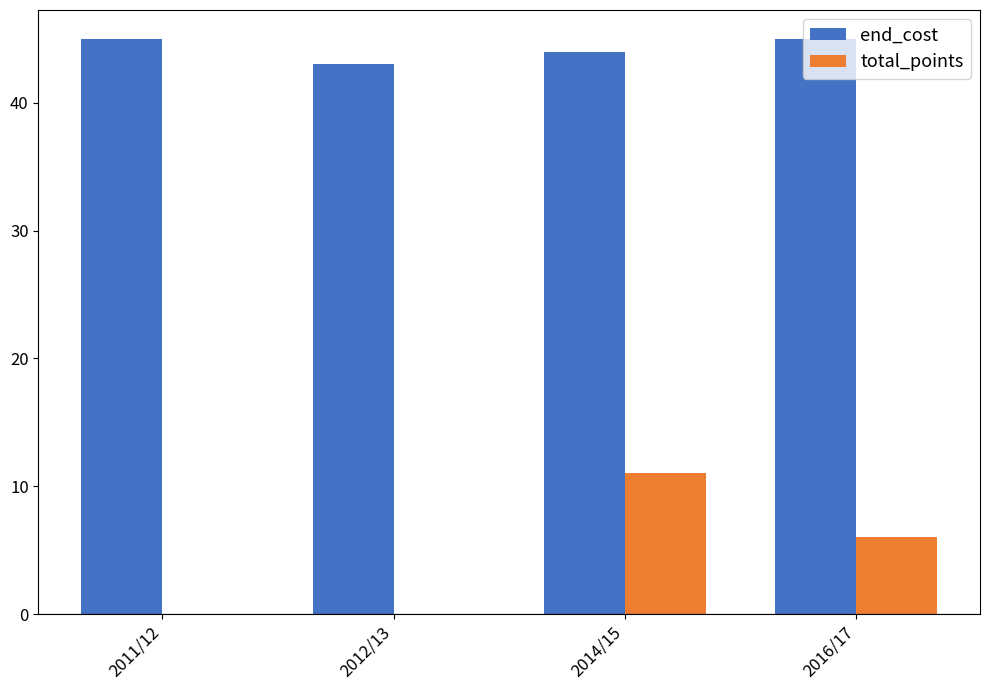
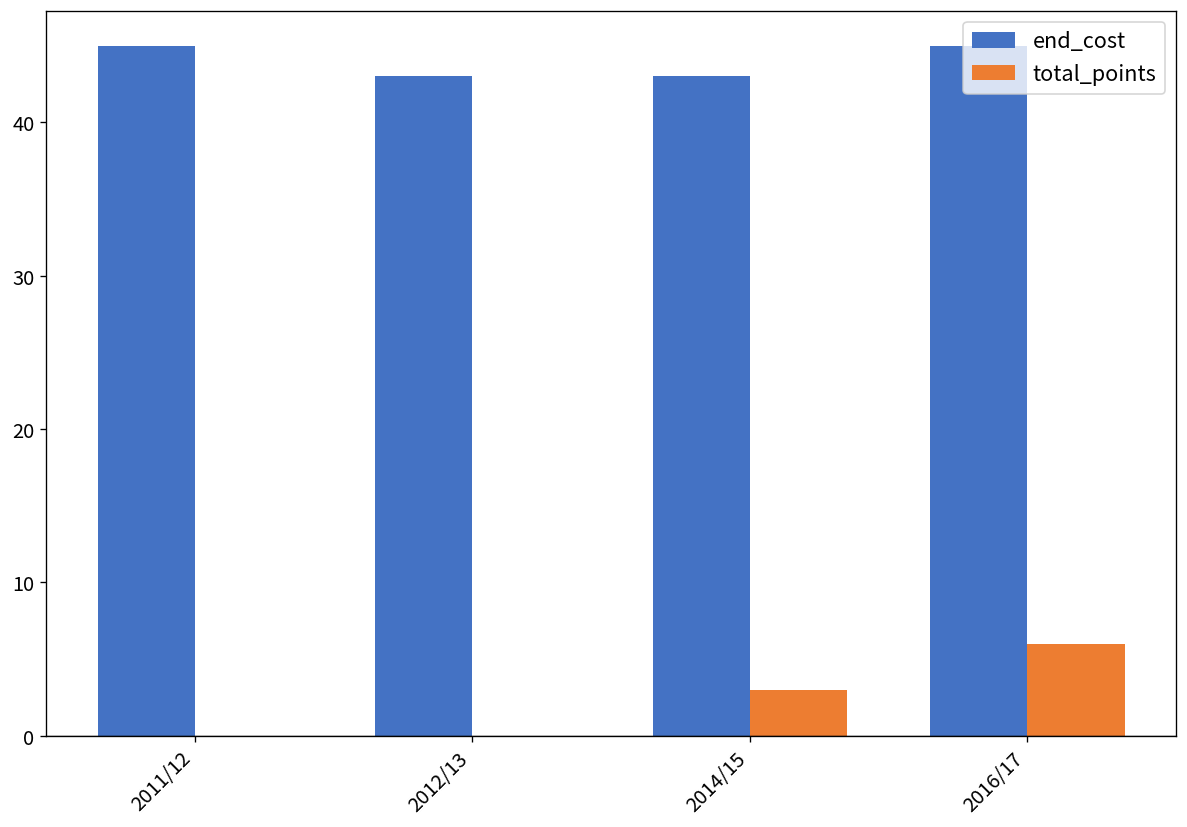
  {
    "end_cost": {
      "2011/12": 45,
      "2012/13": 43,
-     "2014/15": 44
+     "2014/15": 43
    },
    "total_points": {
      "2011/12": 0,
      "2012/13": 0,
-     "2014/15": 11,
+     "2014/15": 3,
      "2016/17": 6
    }
  }
